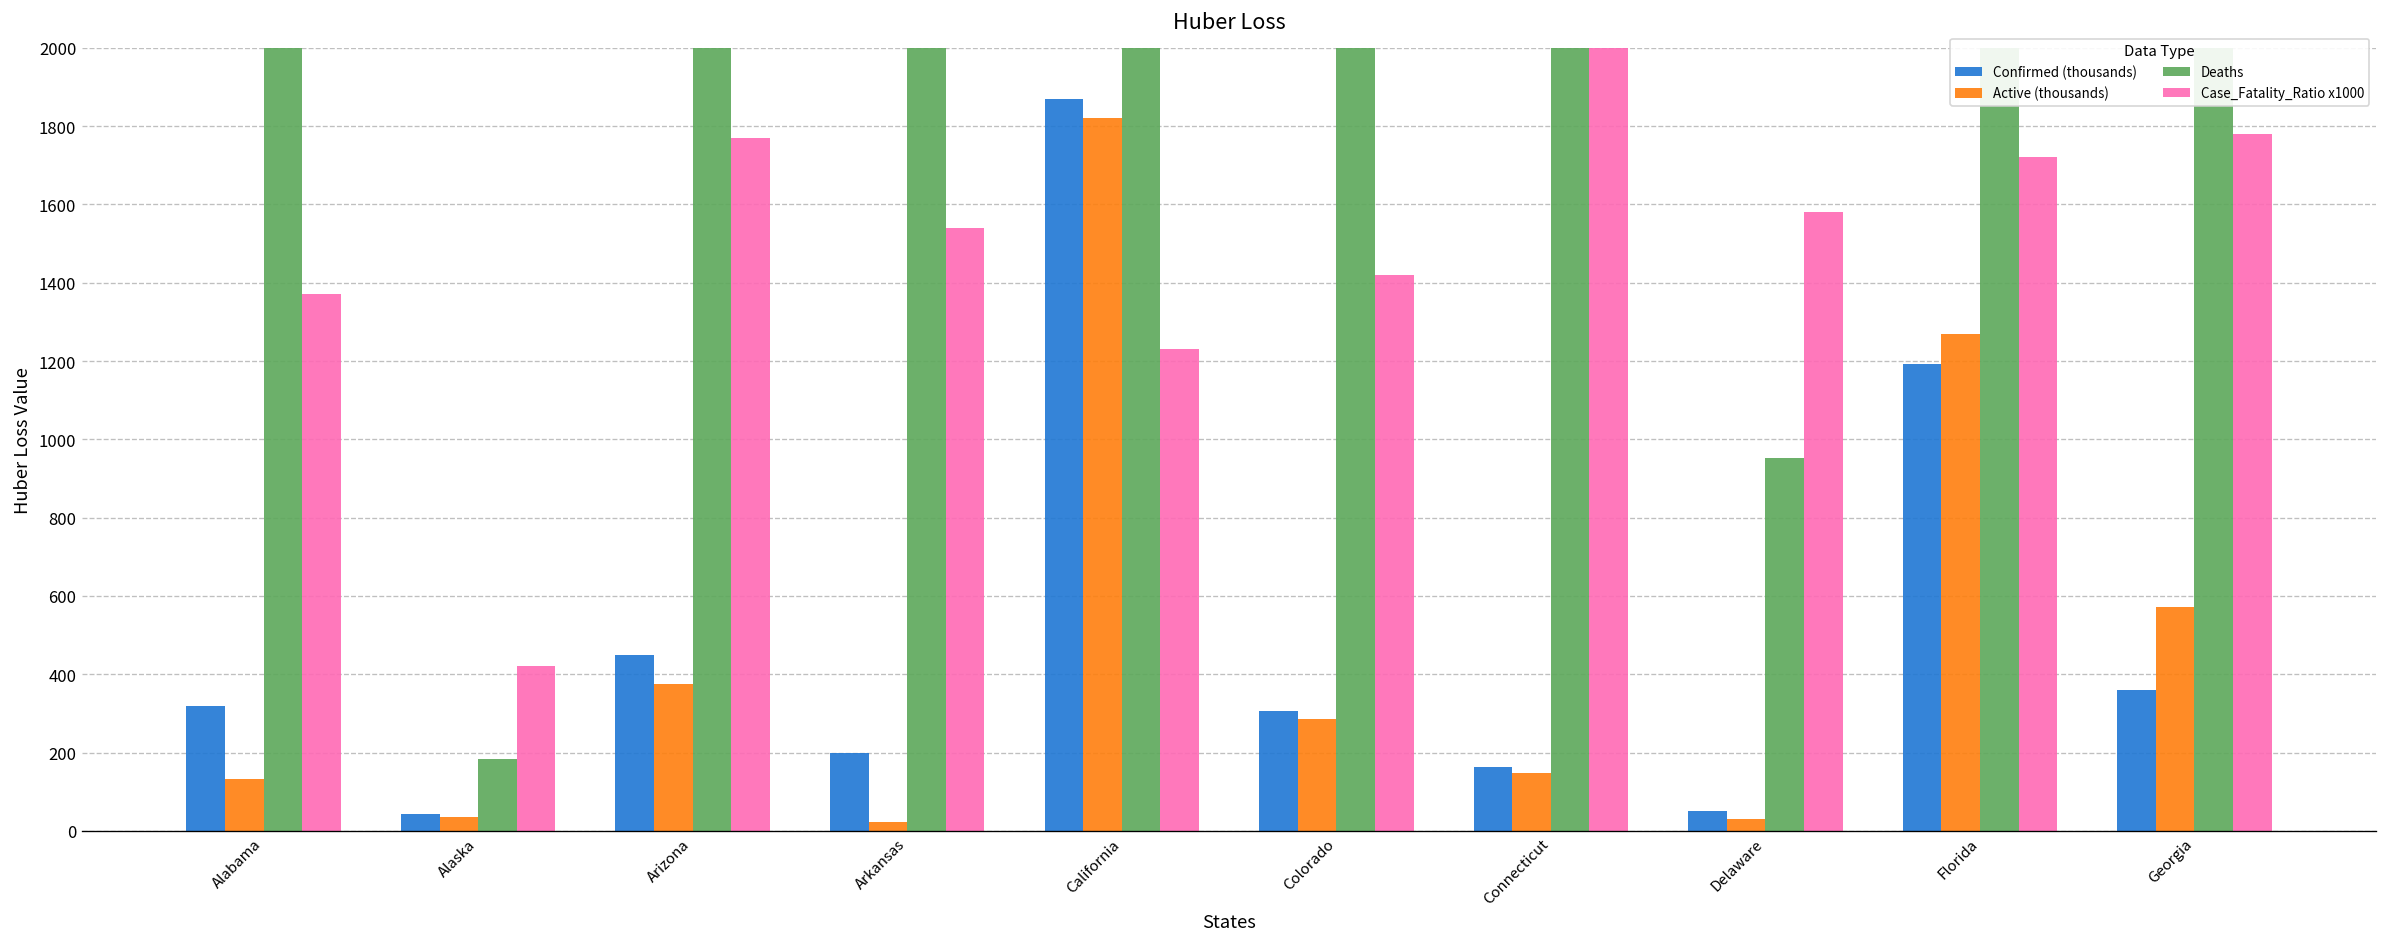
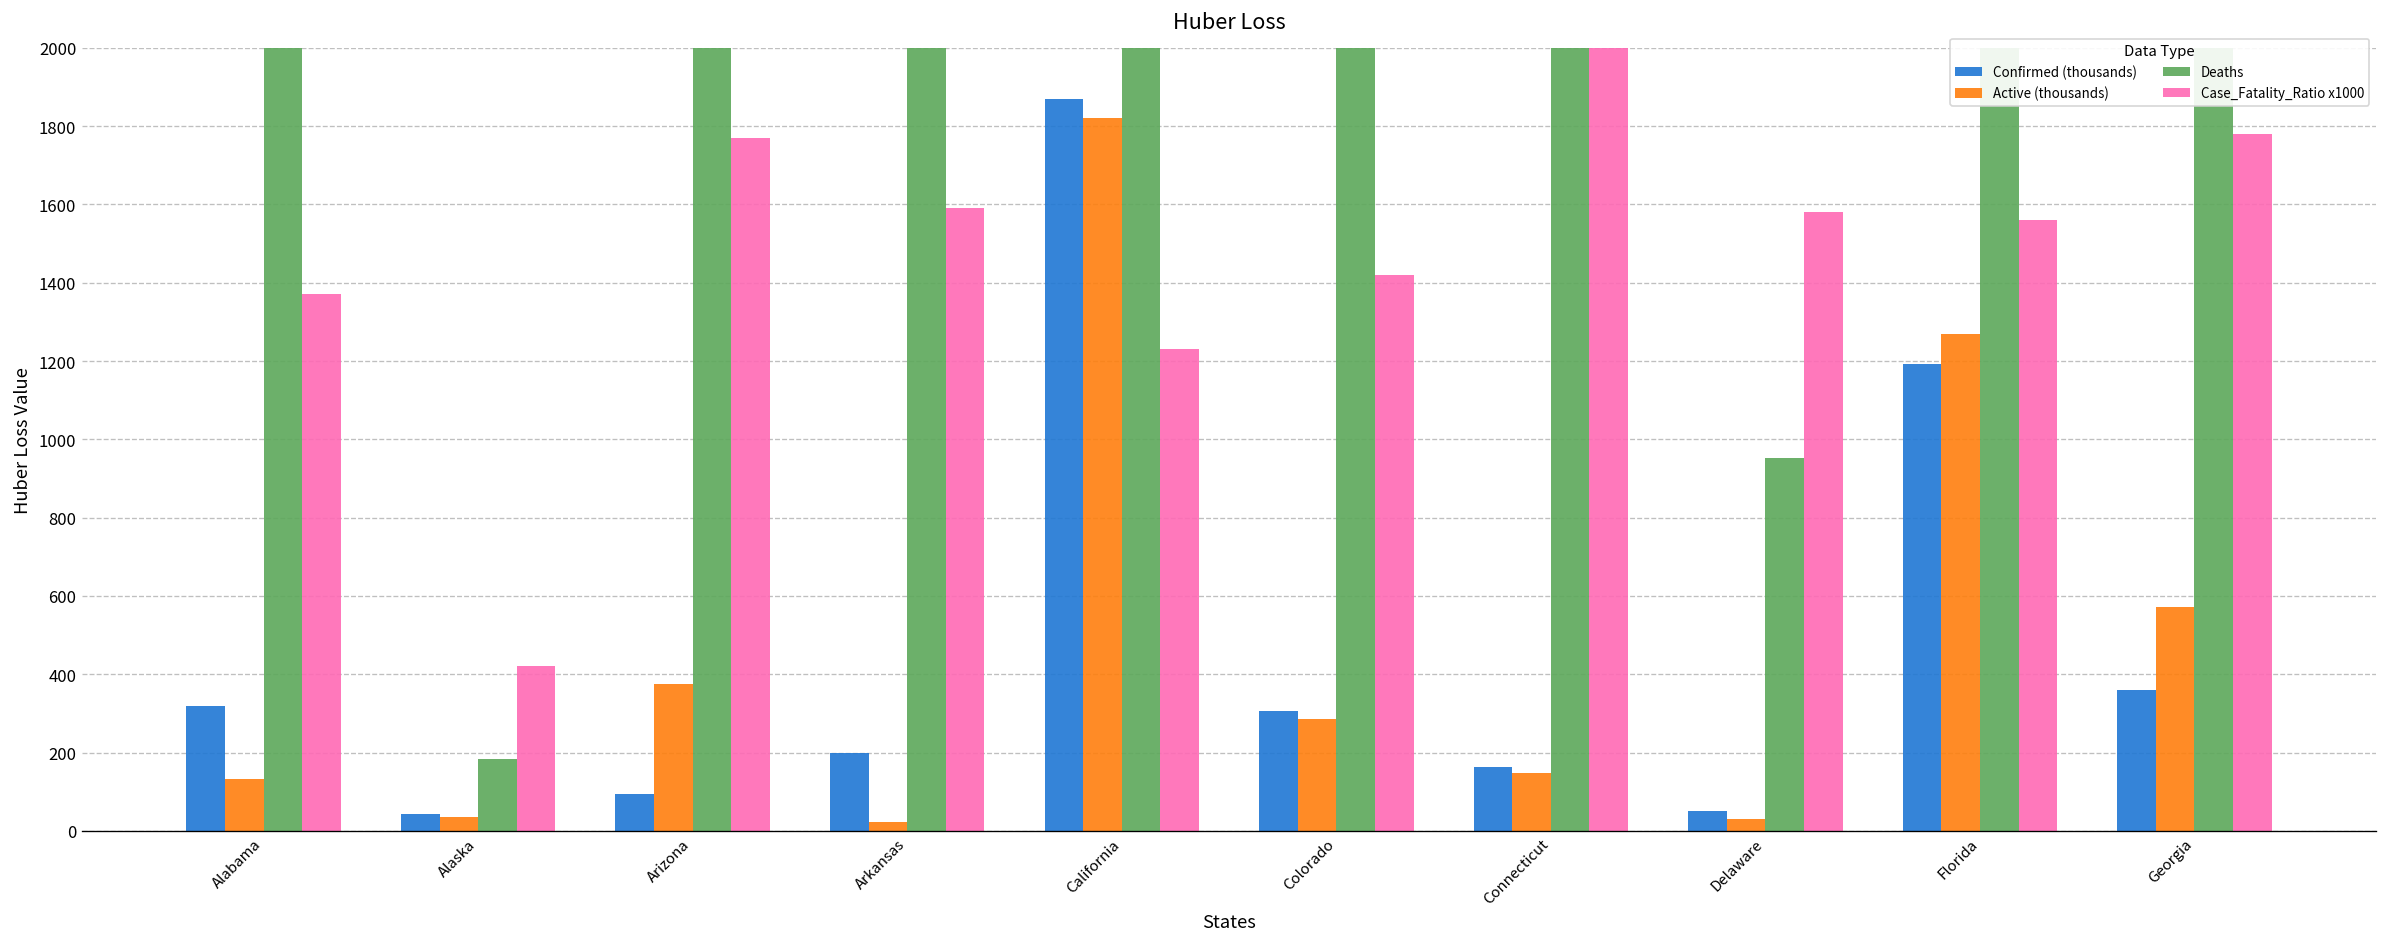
  {
    "Confirmed (thousands)": {
      "Alabama": 320,
      "Alaska": 40,
-     "Arizona": 450,
+     "Arizona": 90,
      "Arkansas": 200,
      "California": 1870,
      "Colorado": 310,
      "Connecticut": 160,
      "Delaware": 50,
      "Florida": 1190,
      "Georgia": 360
    },
    "Active (thousands)": {
      "Alabama": 130,
      "Alaska": 40,
      "Arizona": 370,
      "Arkansas": 20,
      "California": 1820,
      "Colorado": 290,
      "Connecticut": 150,
      "Delaware": 30,
      "Florida": 1270,
      "Georgia": 570
    },
    "Deaths": {
      "Alaska": 180,
      "Delaware": 950
    },
    "Case_Fatality_Ratio x1000": {
      "Alabama": 1370,
      "Alaska": 420,
      "Arizona": 1770,
-     "Arkansas": 1540,
+     "Arkansas": 1590,
      "California": 1230,
      "Colorado": 1420,
      "Delaware": 1580,
-     "Florida": 1720,
+     "Florida": 1560,
      "Georgia": 1780
    }
  }
